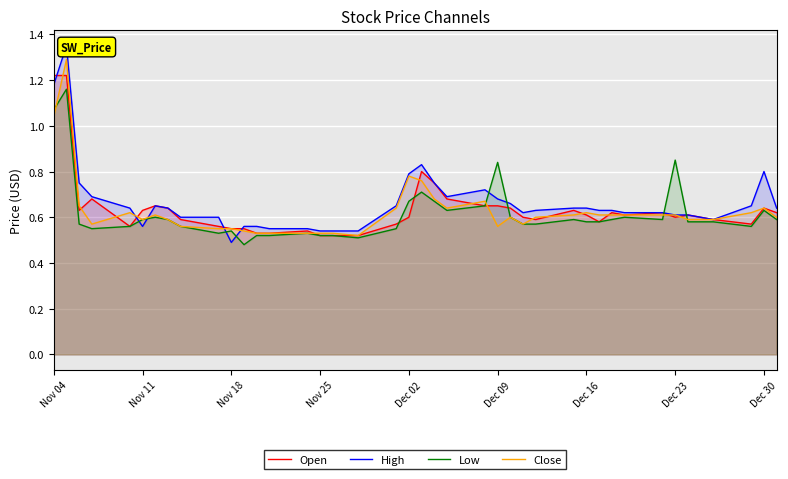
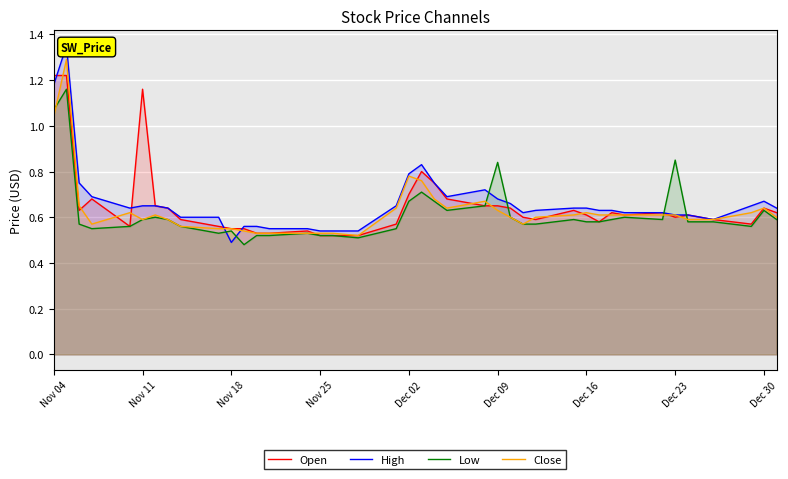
  {
    "Open": {
      "Nov 04": 1.22,
-     "Nov 11": 0.63,
-     "Dec 02": 0.6,
+     "Nov 11": 1.16,
+     "Dec 02": 0.7,
      "Dec 09": 0.65
    },
    "High": {
      "Nov 04": 1.18,
-     "Nov 11": 0.56,
+     "Nov 11": 0.65,
      "Nov 18": 0.49,
      "Dec 09": 0.68,
      "Dec 16": 0.64,
-     "Dec 30": 0.80
+     "Dec 30": 0.67
    },
    "Low": {
      "Nov 04": 1.07,
      "Dec 02": 0.67,
      "Dec 09": 0.84,
      "Dec 16": 0.58,
      "Dec 23": 0.85
    },
    "Close": {
      "Nov 04": 1.04,
-     "Dec 09": 0.56
+     "Dec 09": 0.63
    }
  }
